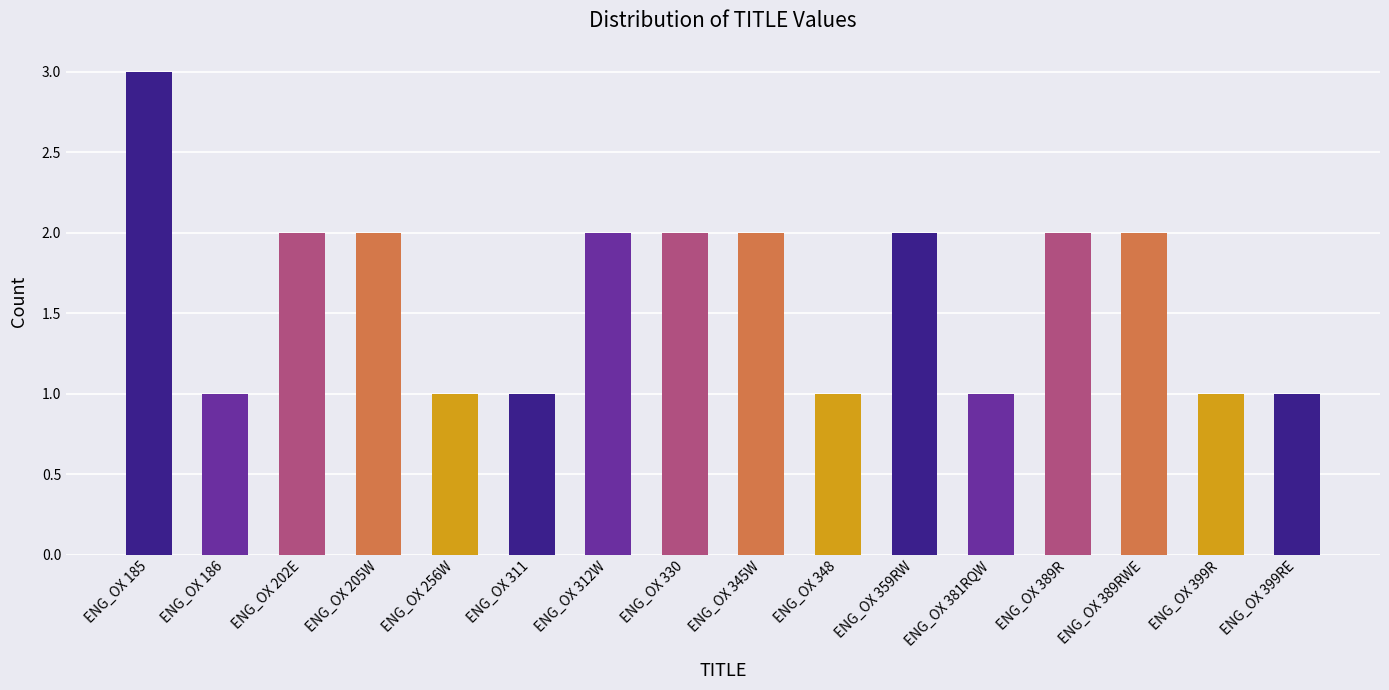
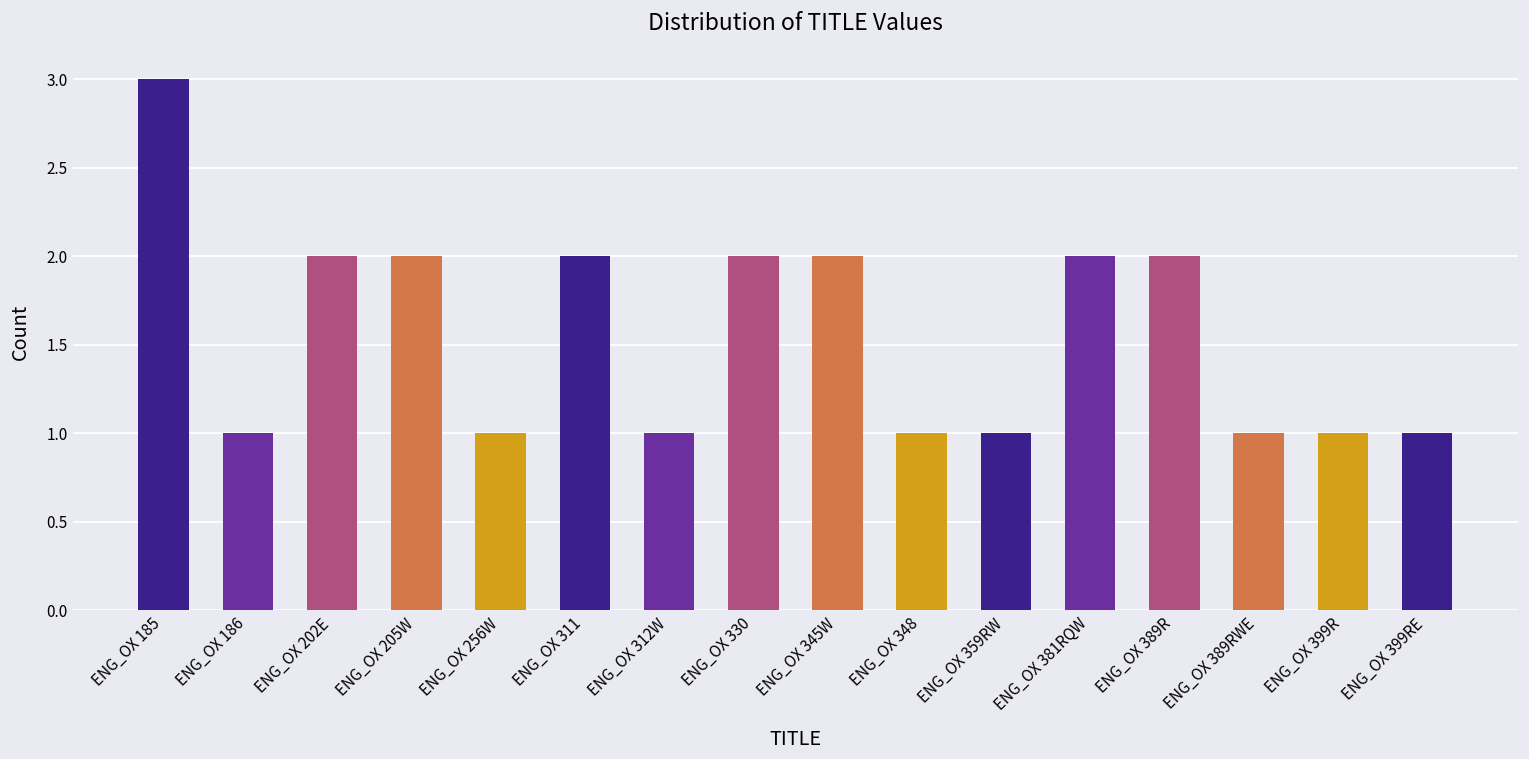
  {
    "ENG_OX 185": 3,
    "ENG_OX 186": 1,
    "ENG_OX 202E": 2,
    "ENG_OX 205W": 2,
    "ENG_OX 256W": 1,
-   "ENG_OX 311": 1,
-   "ENG_OX 312W": 2,
+   "ENG_OX 311": 2,
+   "ENG_OX 312W": 1,
    "ENG_OX 330": 2,
    "ENG_OX 345W": 2,
    "ENG_OX 348": 1,
-   "ENG_OX 359RW": 2,
-   "ENG_OX 381RQW": 1,
+   "ENG_OX 359RW": 1,
+   "ENG_OX 381RQW": 2,
    "ENG_OX 389R": 2,
-   "ENG_OX 389RWE": 2,
+   "ENG_OX 389RWE": 1,
    "ENG_OX 399R": 1,
    "ENG_OX 399RE": 1
  }
